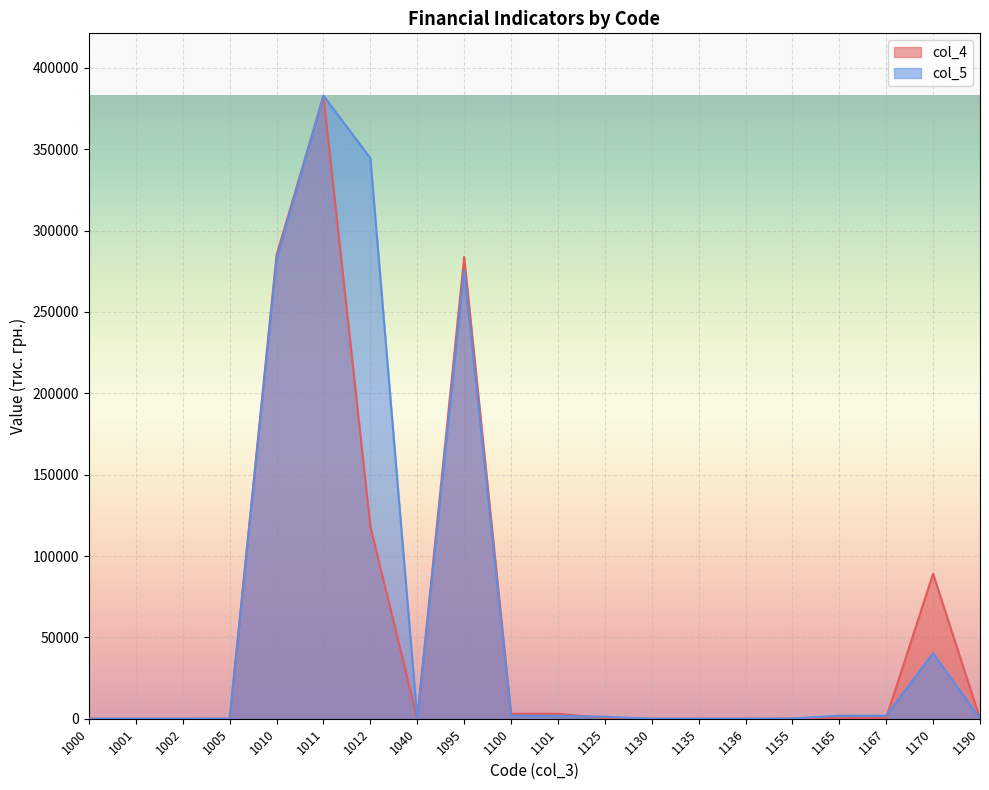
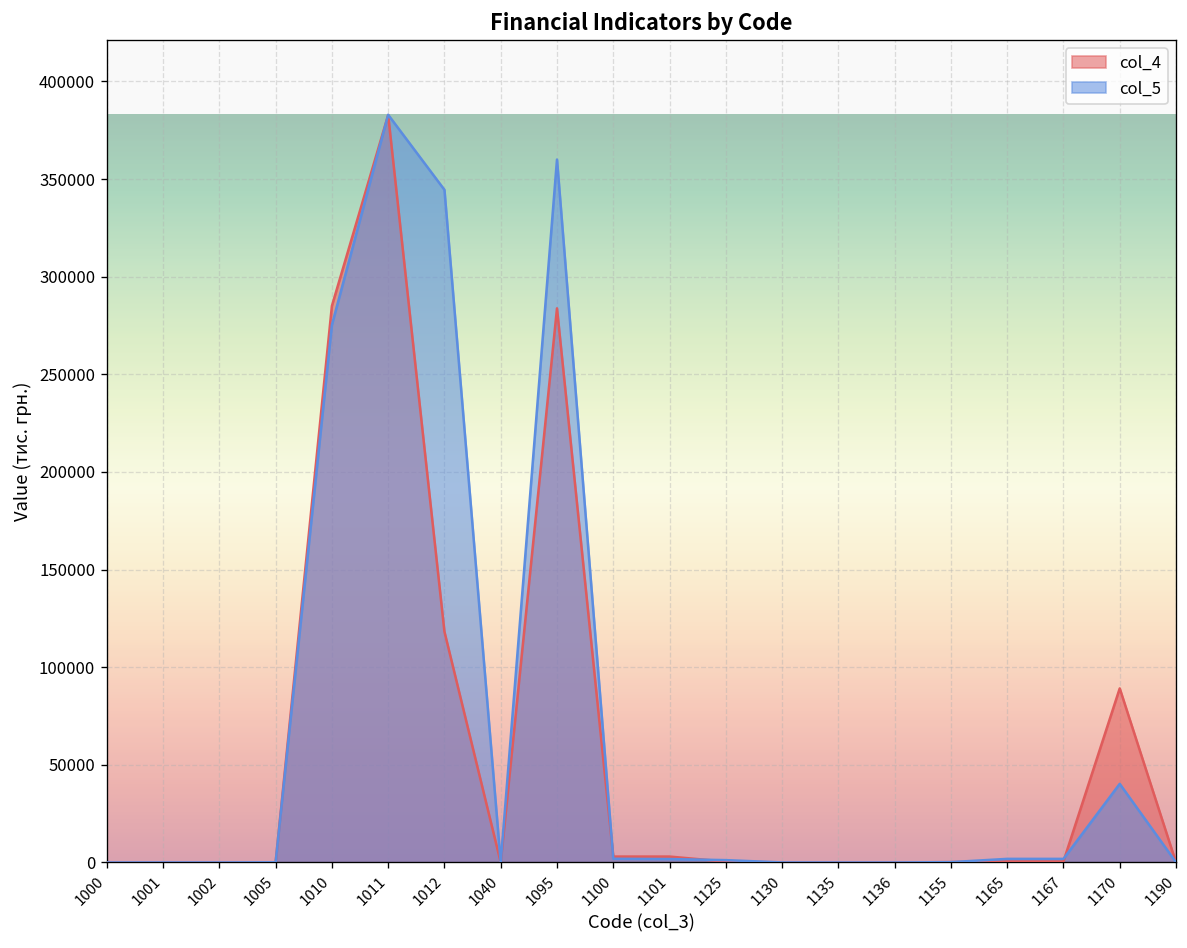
  {
    "col_4": {
      "1010": 285000,
      "1012": 118000,
      "1095": 284000,
      "1170": 89000
    },
    "col_5": {
-     "1010": 283000,
+     "1010": 275000,
      "1012": 345000,
-     "1095": 275000,
+     "1095": 360000,
      "1170": 40000
    }
  }
